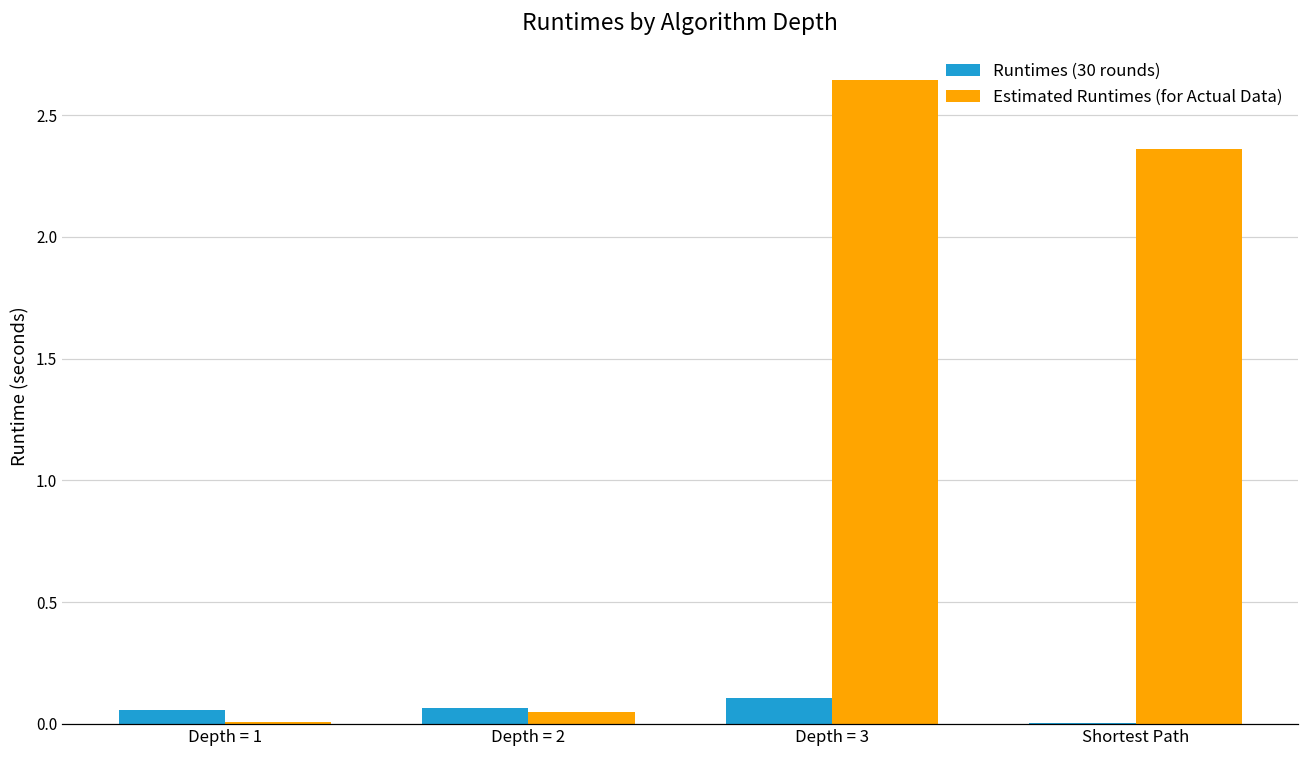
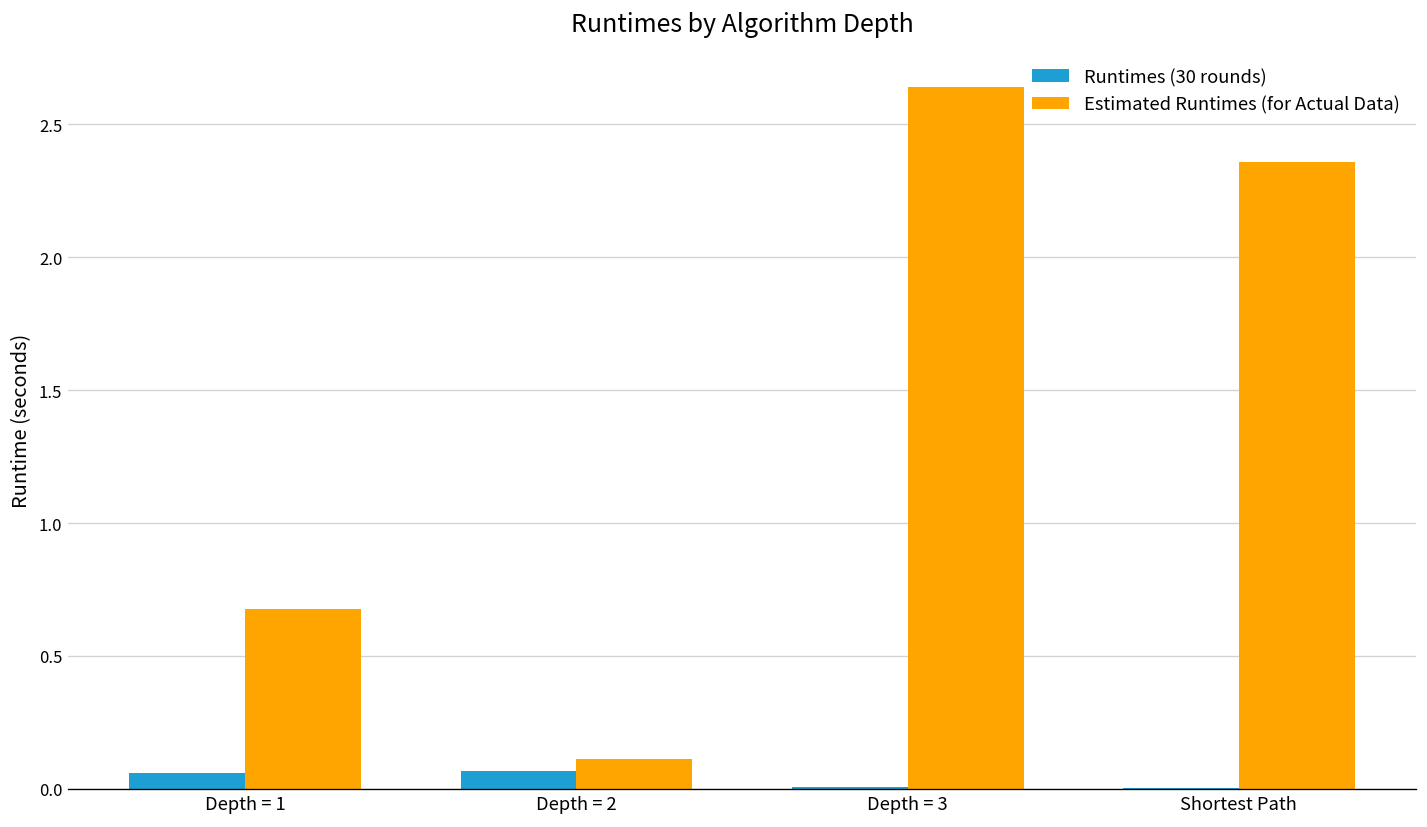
  {
    "Runtimes (30 rounds)": {
      "Depth = 1": 0.06,
      "Depth = 2": 0.07,
-     "Depth = 3": 0.11
+     "Depth = 3": 0.01
    },
    "Estimated Runtimes (for Actual Data)": {
-     "Depth = 1": 0.01,
-     "Depth = 2": 0.05,
+     "Depth = 1": 0.68,
+     "Depth = 2": 0.11,
      "Depth = 3": 2.64,
      "Shortest Path": 2.36
    }
  }
